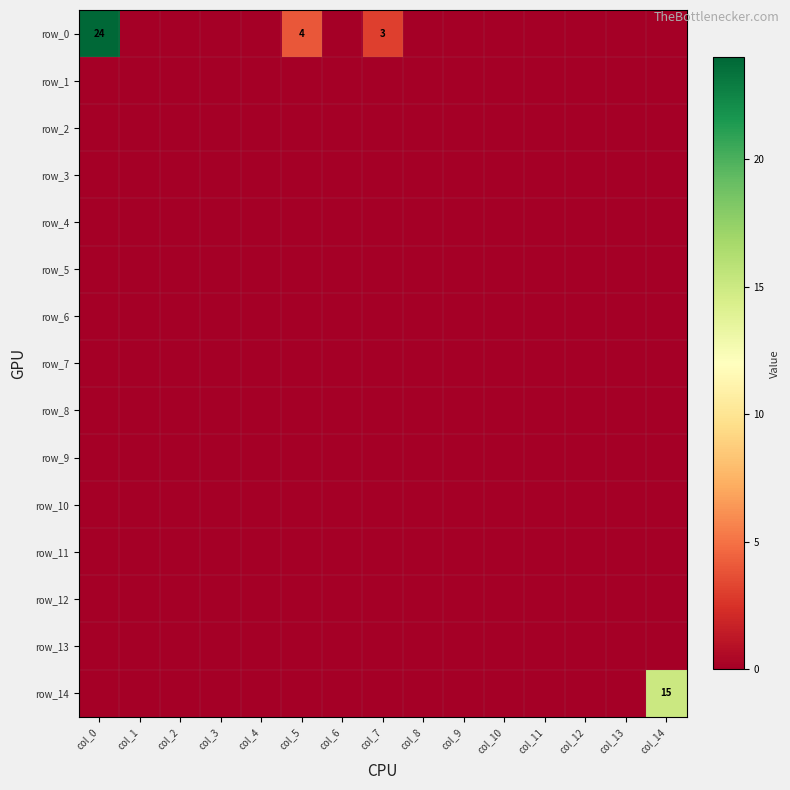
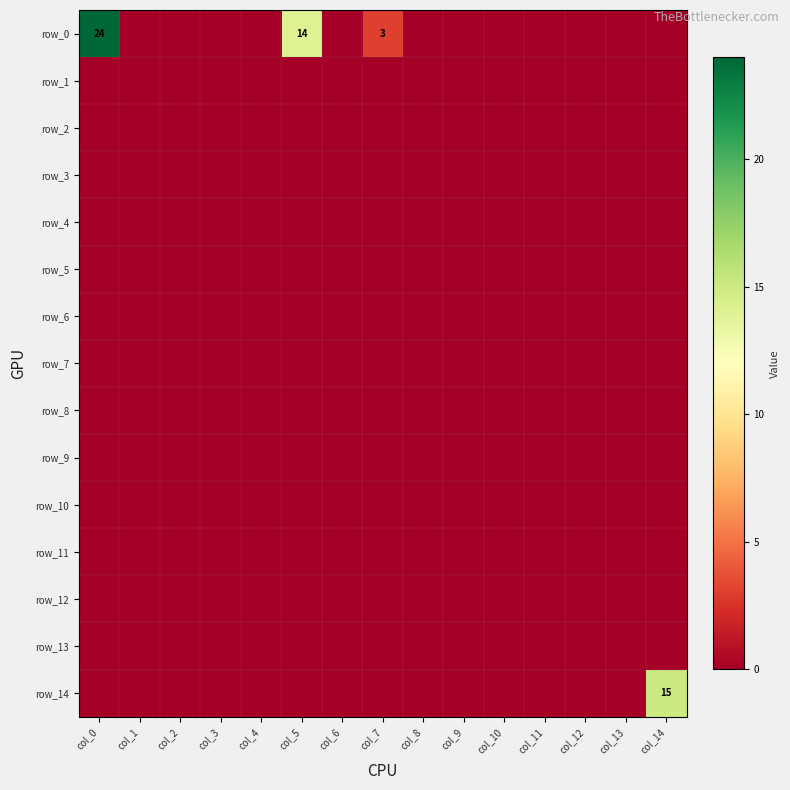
  {
    "row_0": {
      "col_0": 24,
-     "col_5": 4,
+     "col_5": 14,
      "col_7": 3
    },
    "row_14": {
      "col_14": 15
    }
  }
